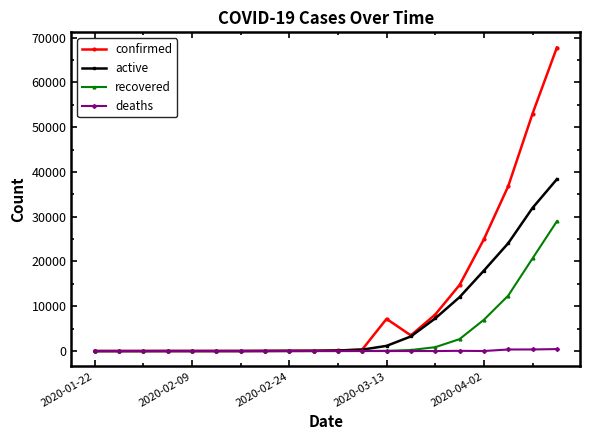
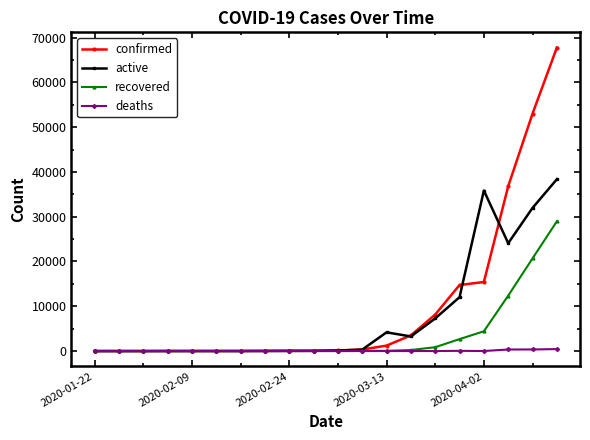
  {
    "confirmed": {
-     "2020-03-13": 7000,
-     "2020-04-02": 25000
+     "2020-03-13": 1000,
+     "2020-04-02": 15000
    },
    "active": {
-     "2020-03-13": 1000,
-     "2020-04-02": 18000
+     "2020-03-13": 4000,
+     "2020-04-02": 36000
    },
    "recovered": {
-     "2020-04-02": 7000
+     "2020-04-02": 4000
    },
    "deaths": {
      "2020-04-02": 0
    }
  }
